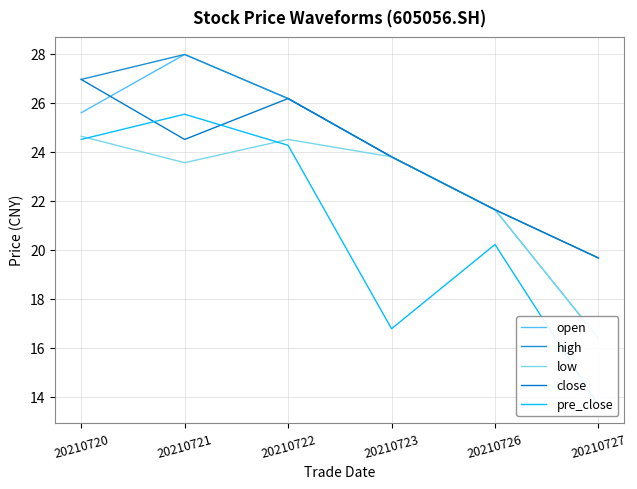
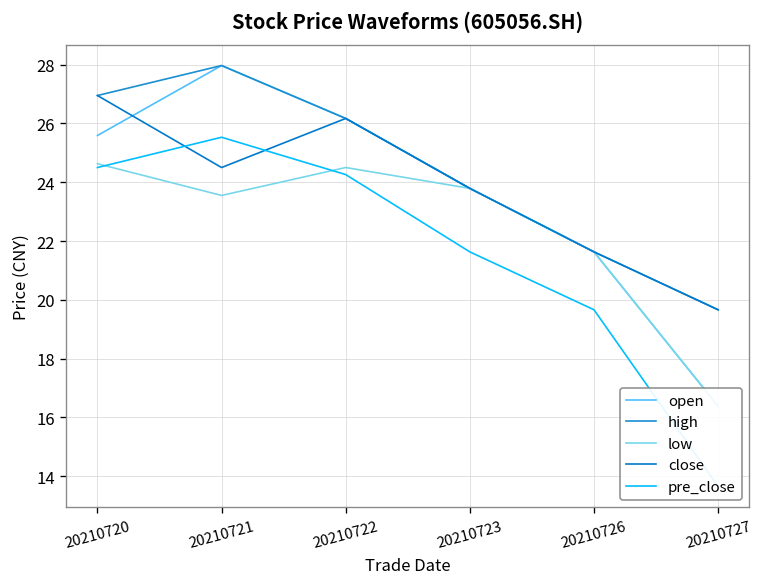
  {
    "pre_close": {
      "20210720": 24.5,
      "20210721": 25.5,
      "20210722": 24.3,
-     "20210723": 16.8,
-     "20210726": 20.2
+     "20210723": 21.6,
+     "20210726": 19.7
    }
  }
